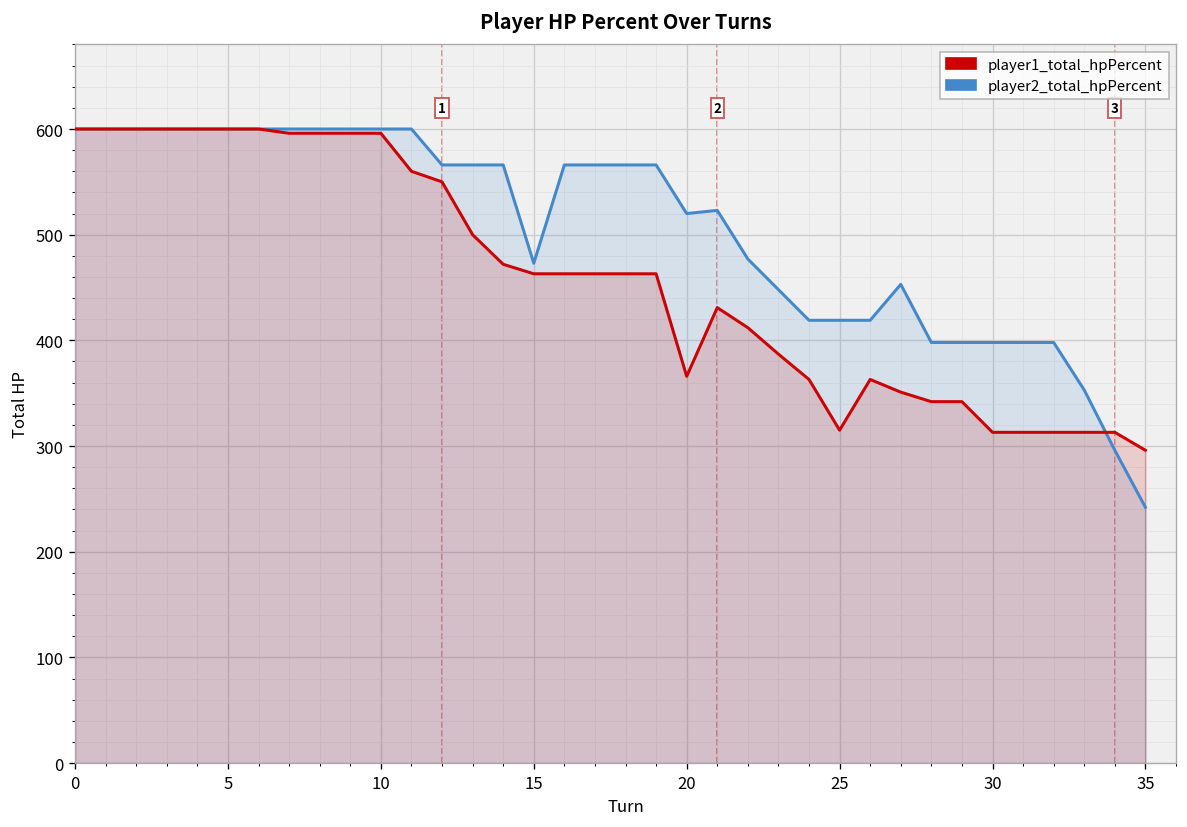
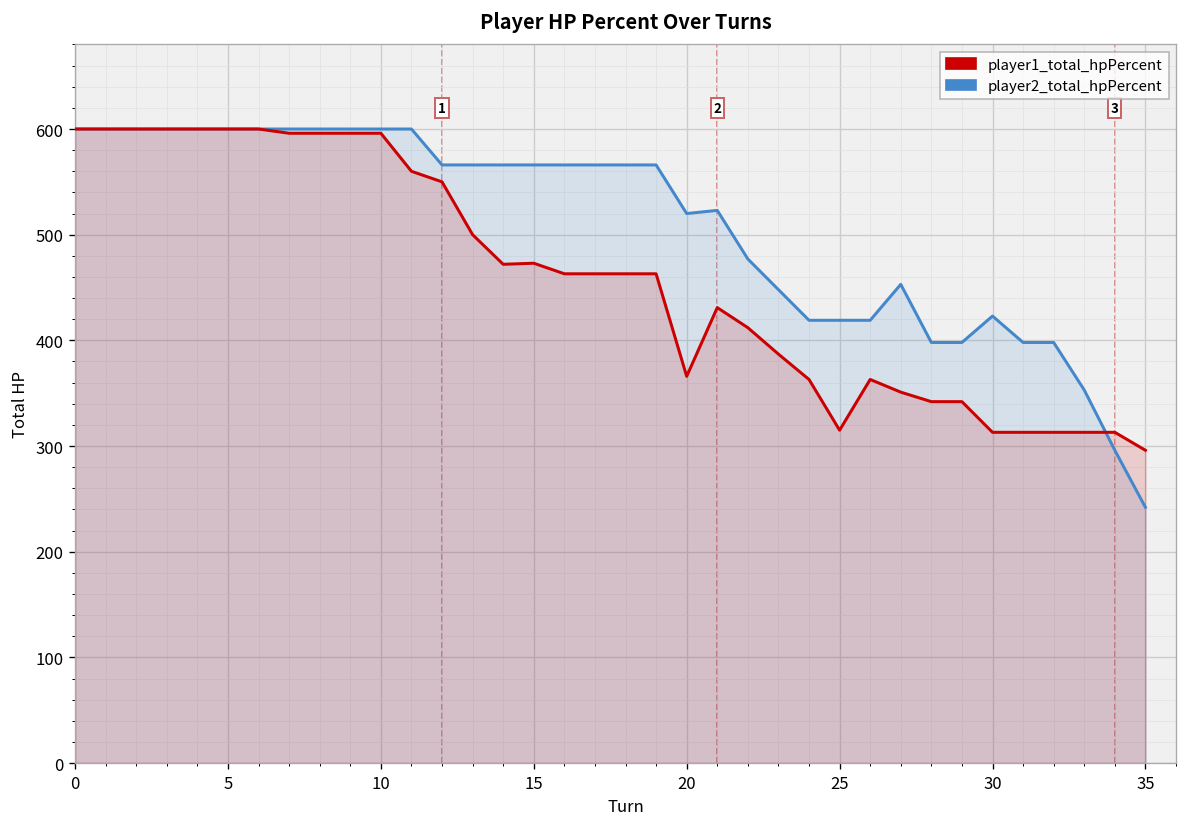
  {
    "player2_total_hpPercent": {
      "10": 600,
-     "15": 470,
+     "15": 570,
      "20": 520,
      "25": 420,
-     "30": 400,
+     "30": 420,
      "35": 240
    },
    "player1_total_hpPercent": {
      "10": 600,
-     "15": 460,
+     "15": 470,
      "20": 370,
      "25": 320,
      "30": 310,
      "35": 300
    }
  }
